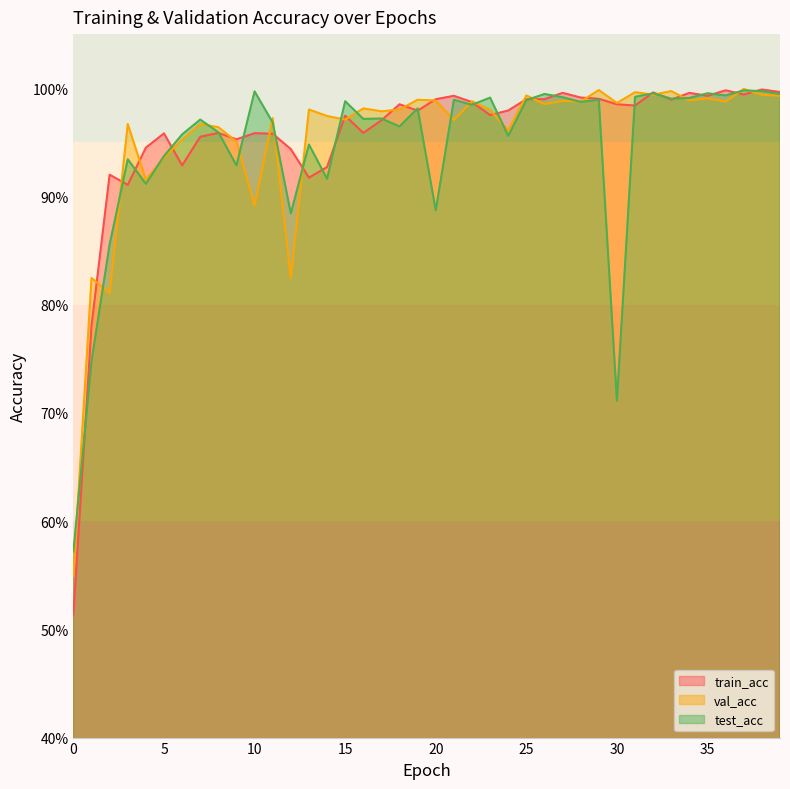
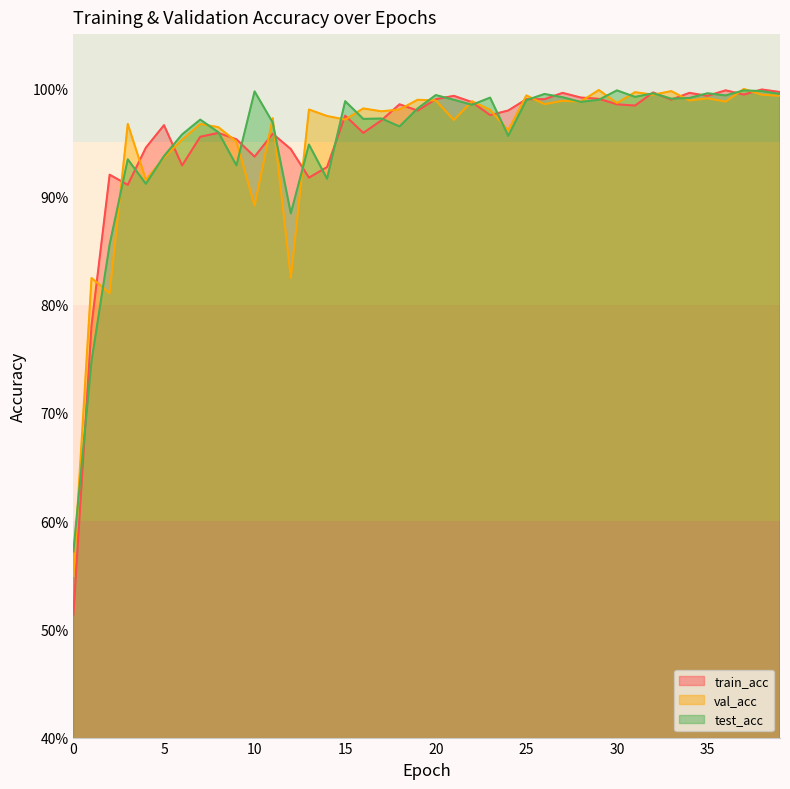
  {
    "train_acc": {
      "0": "51.4%",
-     "5": "95.8%",
-     "10": "95.8%",
+     "5": "96.6%",
+     "10": "93.7%",
      "15": "97.5%"
    },
    "val_acc": {
      "0": "54.9%",
      "10": "89.2%",
      "15": "97.1%",
      "25": "99.3%"
    },
    "test_acc": {
      "0": "57.2%",
      "10": "99.7%",
      "15": "98.8%",
-     "20": "88.7%",
-     "30": "71.1%"
+     "20": "99.4%",
+     "30": "99.8%"
    }
  }
